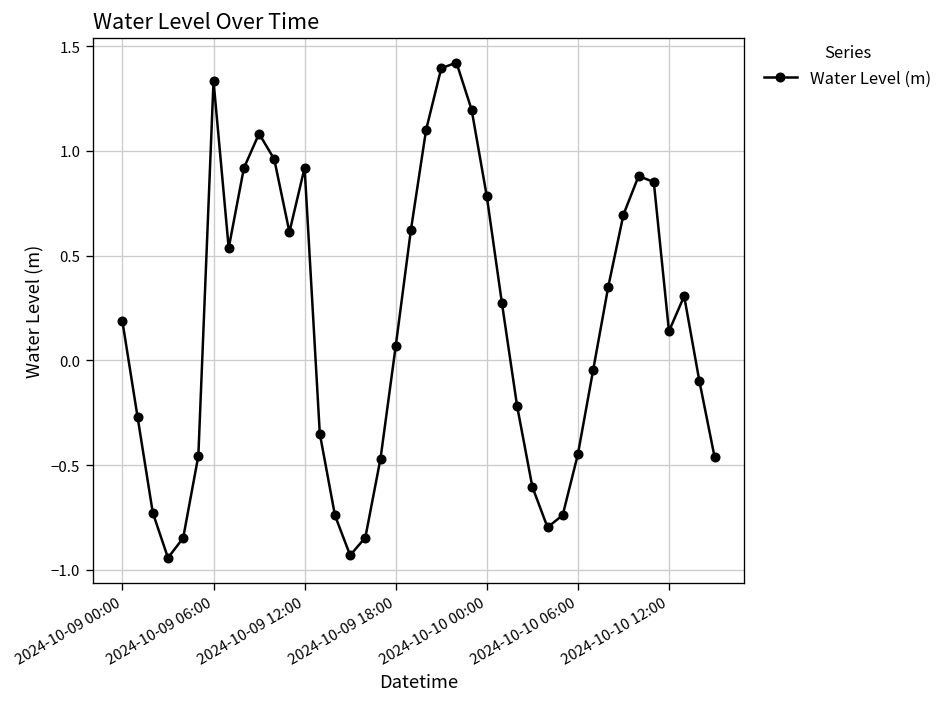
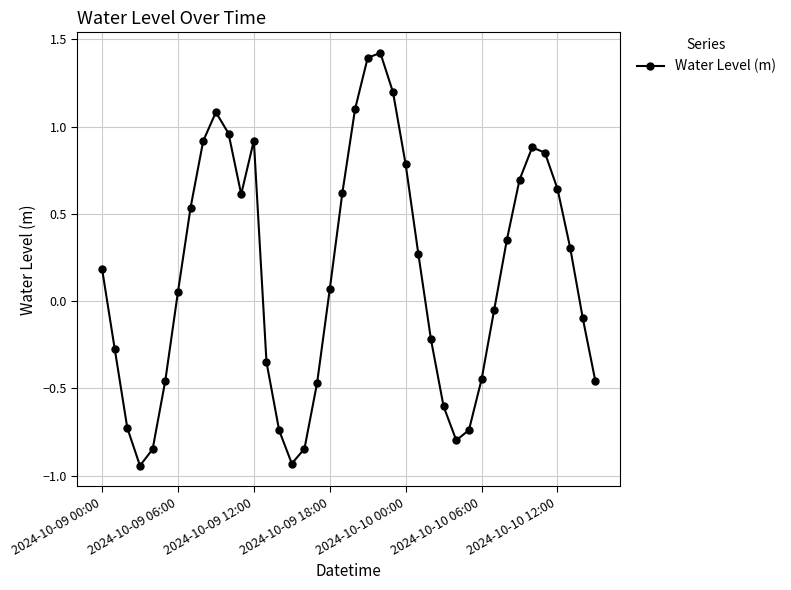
  {
    "2024-10-09 00:00": 0.19,
-   "2024-10-09 06:00": 1.33,
+   "2024-10-09 06:00": 0.05,
    "2024-10-09 12:00": 0.92,
    "2024-10-09 18:00": 0.07,
    "2024-10-10 00:00": 0.78,
    "2024-10-10 06:00": -0.45,
-   "2024-10-10 12:00": 0.14
+   "2024-10-10 12:00": 0.64
  }
